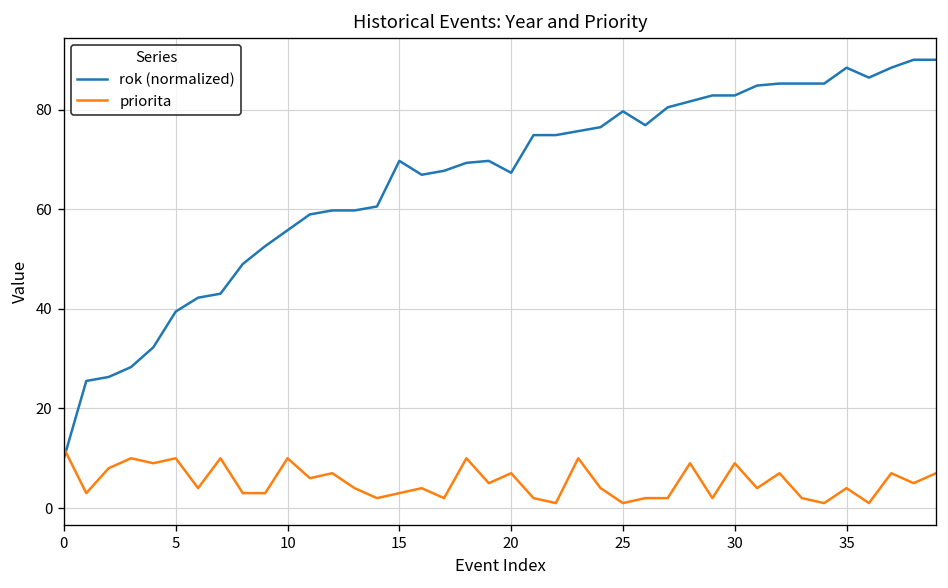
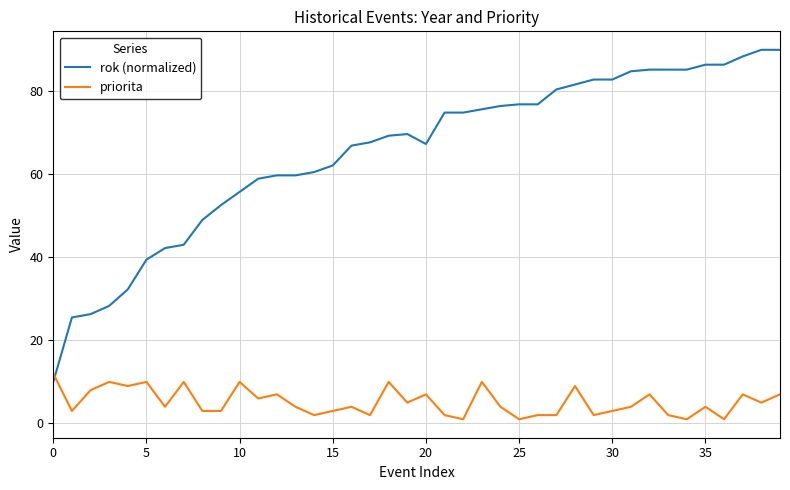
  {
    "rok (normalized)": {
      "0": 10,
      "5": 39,
      "10": 56,
-     "15": 70,
+     "15": 62,
      "20": 67,
-     "25": 80,
+     "25": 77,
      "30": 83,
-     "35": 88
+     "35": 86
    },
    "priorita": {
      "0": 12,
      "5": 10,
      "10": 10,
      "15": 3,
      "20": 7,
      "25": 1,
-     "30": 9,
+     "30": 3,
      "35": 4
    }
  }
